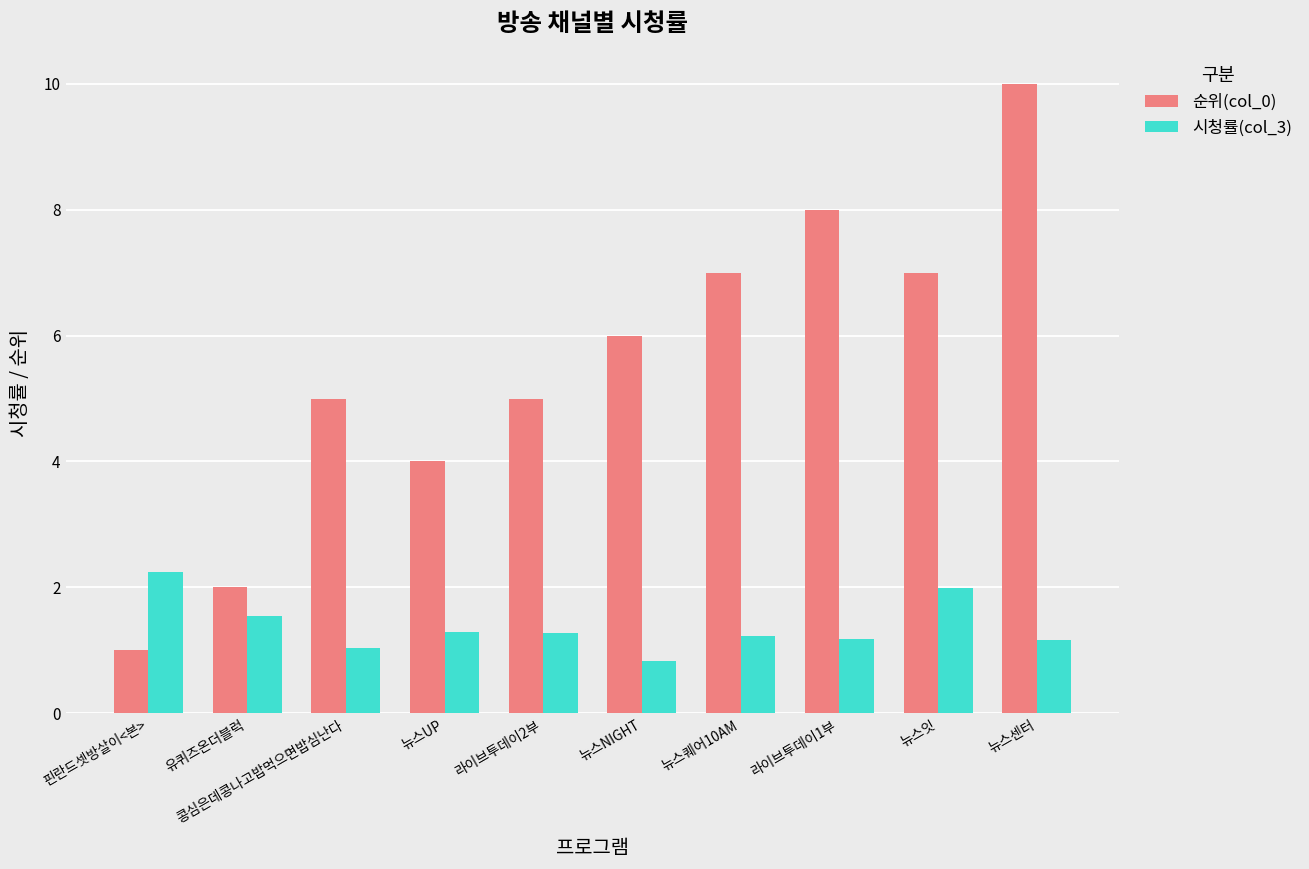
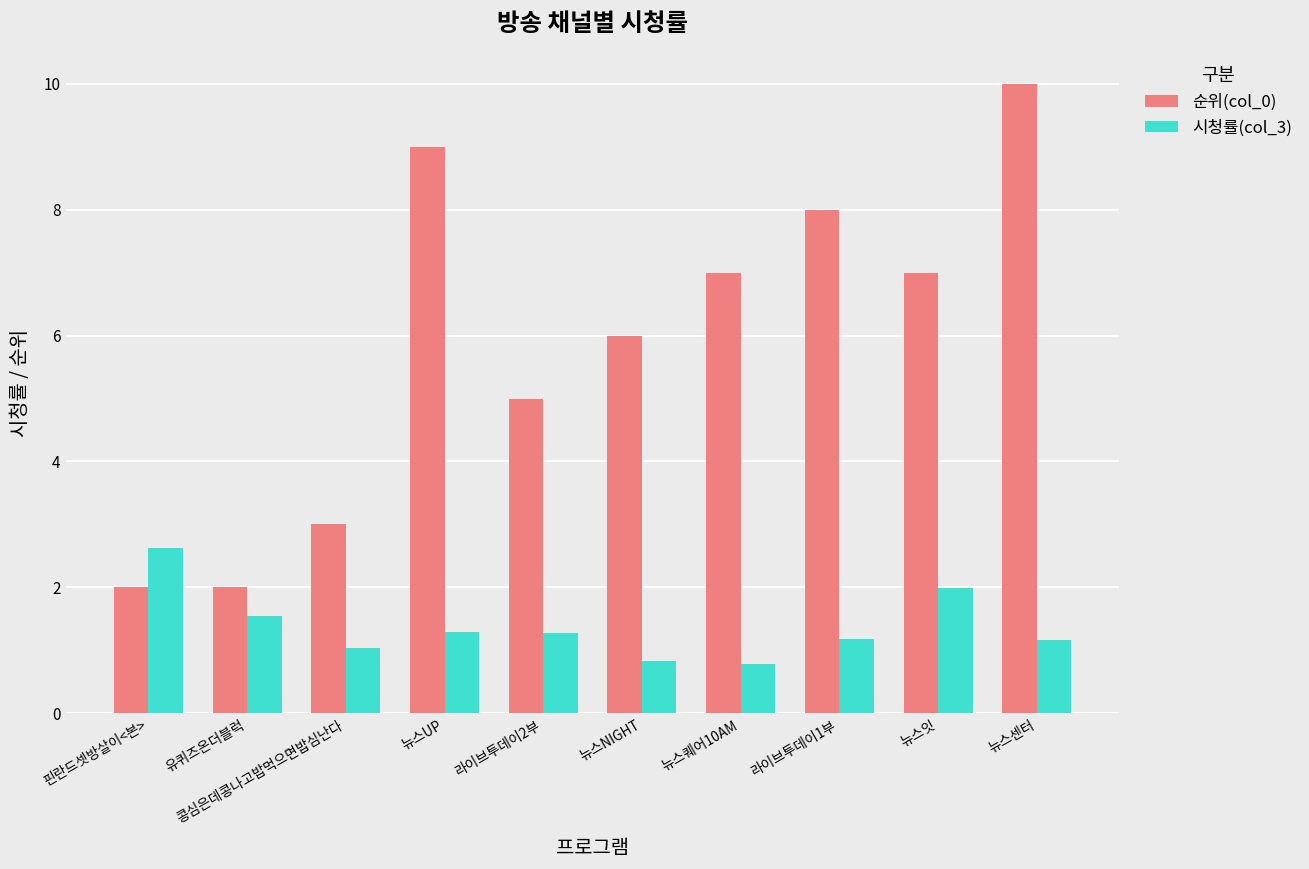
  {
    "순위(col_0)": {
-     "핀란드셋방살이<본>": 1,
+     "핀란드셋방살이<본>": 2,
      "유퀴즈온더블럭": 2,
-     "콩심은데콩나고밥먹으면밥심난다": 5,
-     "뉴스UP": 4,
+     "콩심은데콩나고밥먹으면밥심난다": 3,
+     "뉴스UP": 9,
      "라이브투데이2부": 5,
      "뉴스NIGHT": 6,
      "뉴스퀘어10AM": 7,
      "라이브투데이1부": 8,
      "뉴스잇": 7,
      "뉴스센터": 10
    },
    "시청률(col_3)": {
-     "핀란드셋방살이<본>": 2.3,
+     "핀란드셋방살이<본>": 2.6,
      "유퀴즈온더블럭": 1.6,
      "콩심은데콩나고밥먹으면밥심난다": 1.0,
      "뉴스UP": 1.3,
      "라이브투데이2부": 1.3,
      "뉴스NIGHT": 0.8,
-     "뉴스퀘어10AM": 1.2,
+     "뉴스퀘어10AM": 0.8,
      "라이브투데이1부": 1.2,
      "뉴스잇": 2.0,
      "뉴스센터": 1.2
    }
  }
